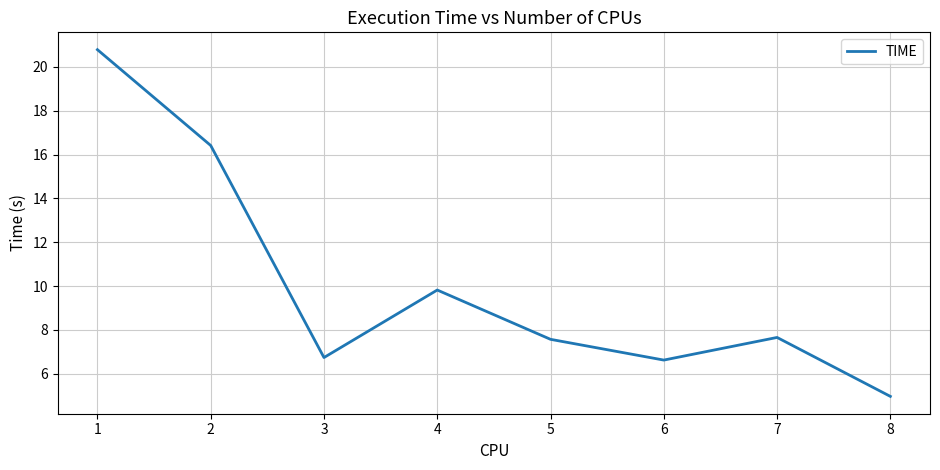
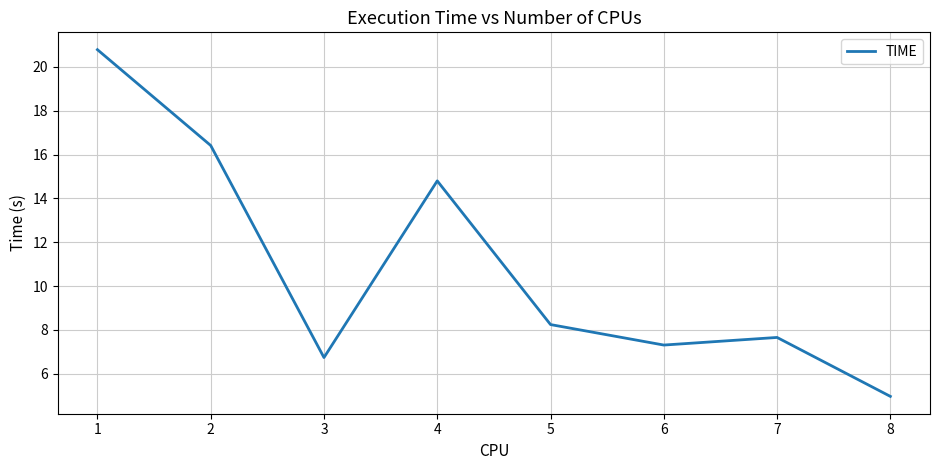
  {
    "1": 20.8,
    "2": 16.4,
    "3": 6.7,
-   "4": 9.8,
-   "5": 7.6,
-   "6": 6.6,
+   "4": 14.8,
+   "5": 8.2,
+   "6": 7.3,
    "7": 7.7,
    "8": 5.0
  }
